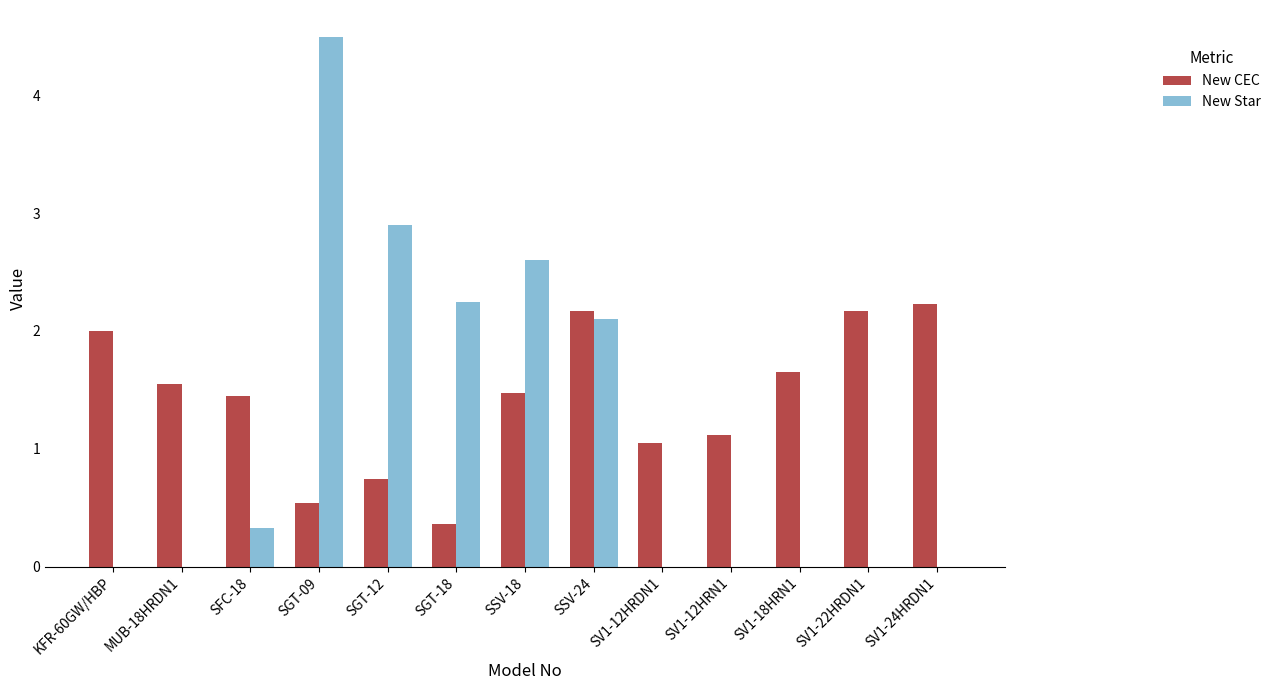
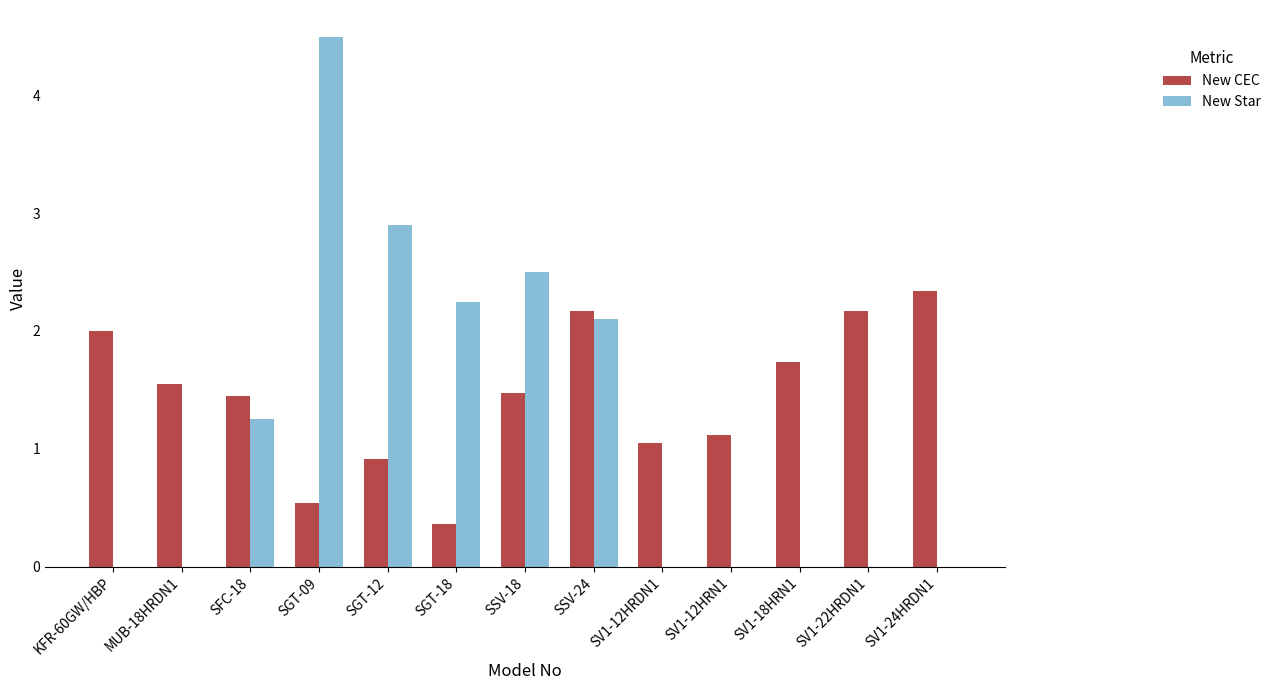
  {
    "New CEC": {
      "KFR-60GW/HBP": 2.00,
      "MUB-18HRDN1": 1.55,
      "SFC-18": 1.45,
      "SGT-09": 0.54,
-     "SGT-12": 0.74,
+     "SGT-12": 0.91,
      "SGT-18": 0.36,
      "SSV-18": 1.47,
      "SSV-24": 2.17,
      "SV1-12HRDN1": 1.05,
      "SV1-12HRN1": 1.12,
-     "SV1-18HRN1": 1.65,
+     "SV1-18HRN1": 1.74,
      "SV1-22HRDN1": 2.17,
-     "SV1-24HRDN1": 2.23
+     "SV1-24HRDN1": 2.34
    },
    "New Star": {
      "KFR-60GW/HBP": 0.00,
      "MUB-18HRDN1": 0.00,
-     "SFC-18": 0.33,
+     "SFC-18": 1.25,
      "SGT-09": 4.50,
      "SGT-12": 2.90,
      "SGT-18": 2.25,
-     "SSV-18": 2.6,
+     "SSV-18": 2.5,
      "SSV-24": 2.10,
      "SV1-12HRDN1": 0.00,
      "SV1-12HRN1": 0.00,
      "SV1-18HRN1": 0.00,
      "SV1-22HRDN1": 0.00,
      "SV1-24HRDN1": 0.00
    }
  }
